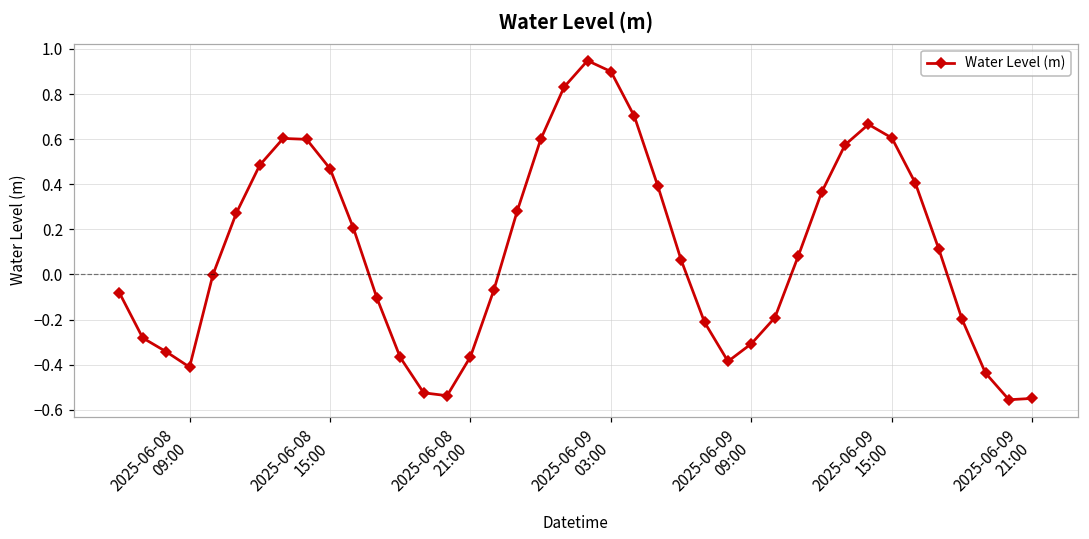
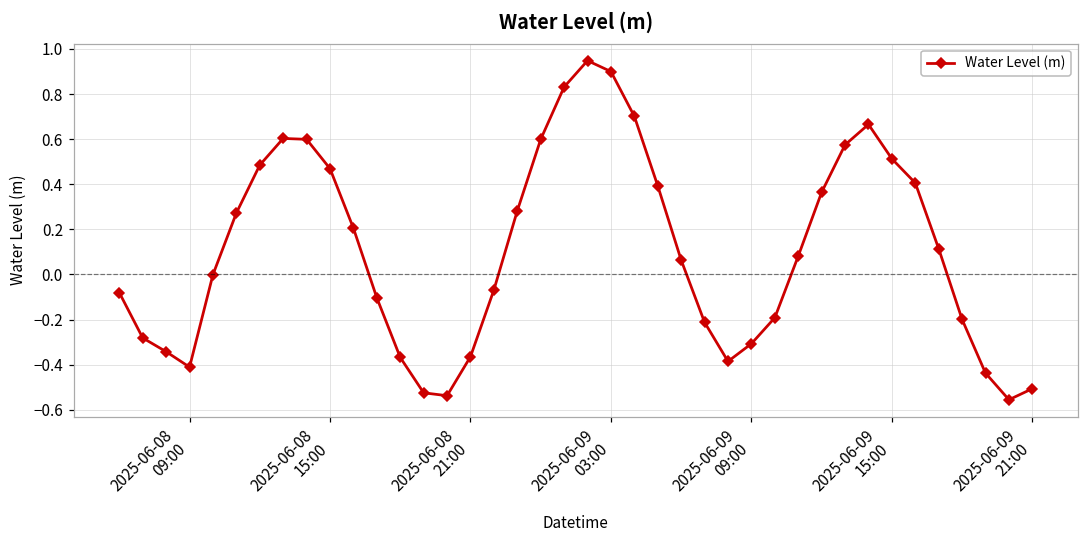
  {
    "2025-06-08 09:00": -0.41,
    "2025-06-08 15:00": 0.47,
    "2025-06-08 21:00": -0.36,
    "2025-06-09 03:00": 0.90,
    "2025-06-09 09:00": -0.31,
-   "2025-06-09 15:00": 0.61,
-   "2025-06-09 21:00": -0.55
+   "2025-06-09 15:00": 0.51,
+   "2025-06-09 21:00": -0.51
  }
